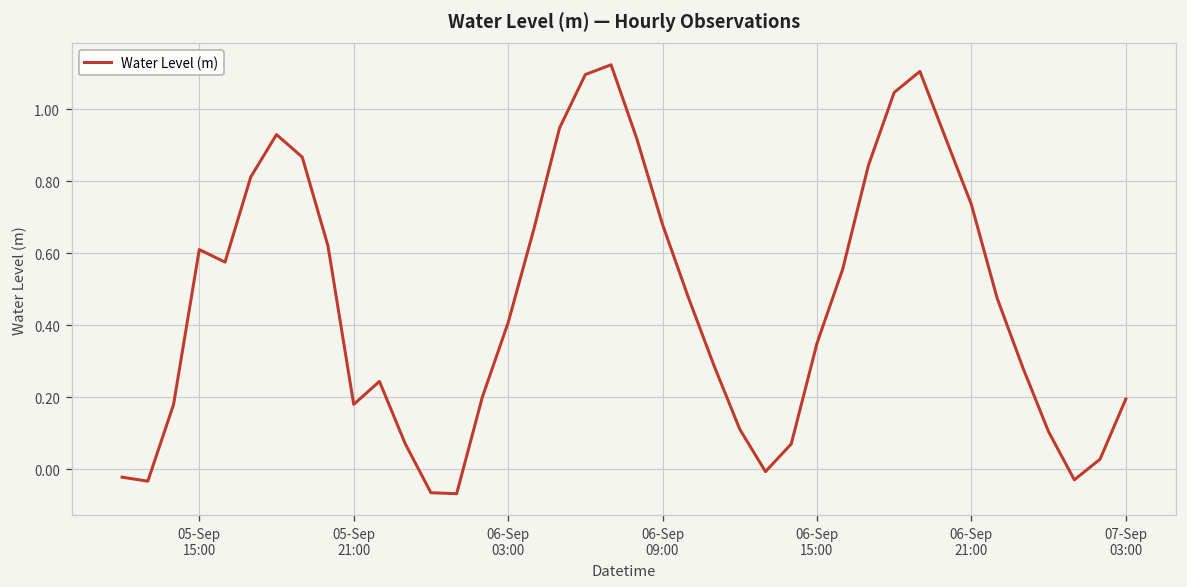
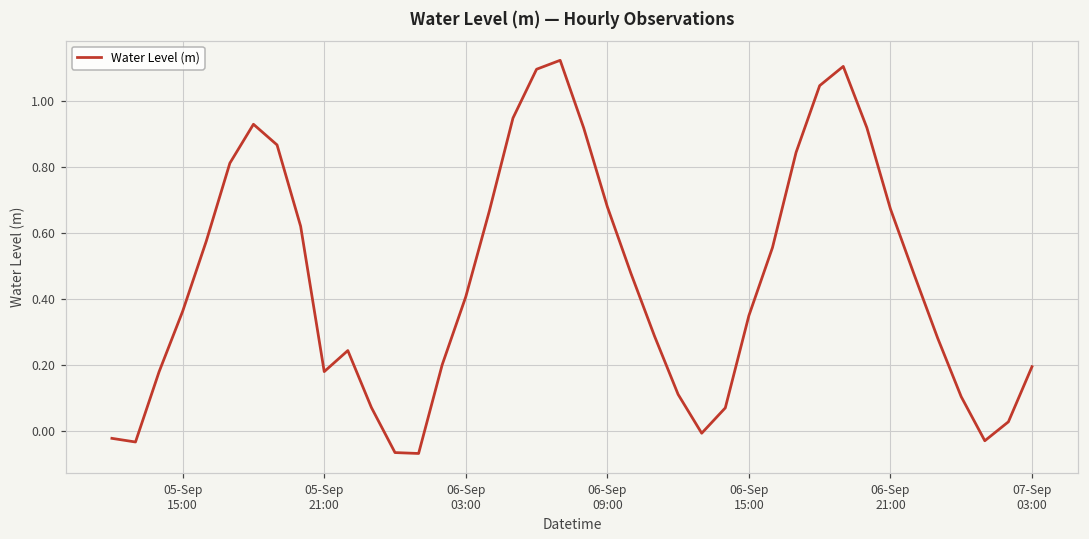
  {
-   "05-Sep 15:00": 0.61,
+   "05-Sep 15:00": 0.36,
    "05-Sep 21:00": 0.18,
    "06-Sep 03:00": 0.41,
    "06-Sep 09:00": 0.68,
    "06-Sep 15:00": 0.35,
-   "06-Sep 21:00": 0.74,
+   "06-Sep 21:00": 0.67,
    "07-Sep 03:00": 0.20
  }
